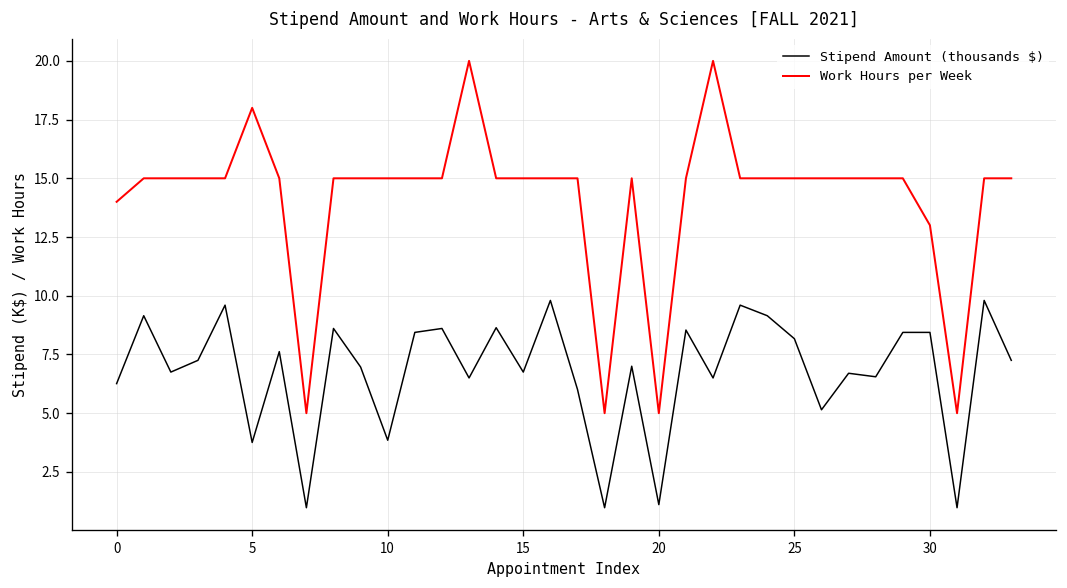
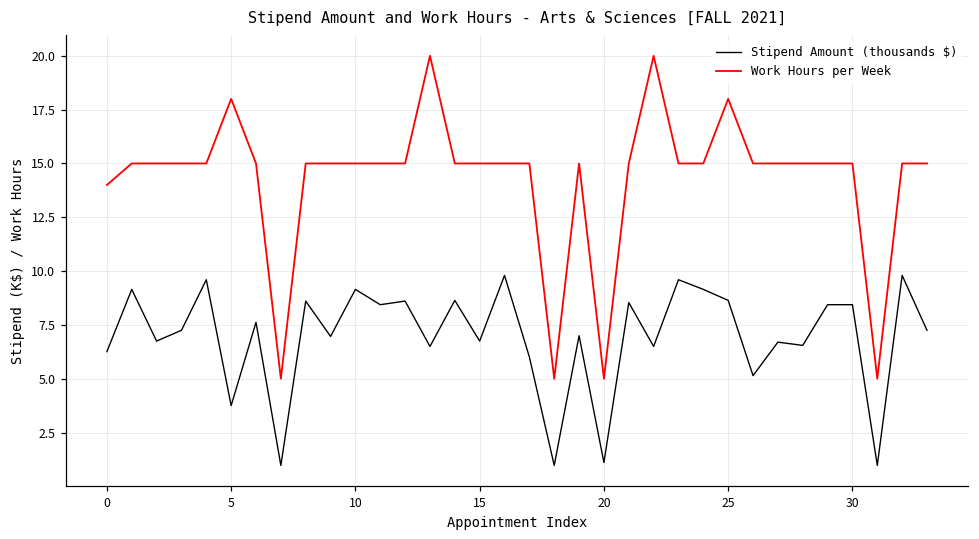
  {
    "Stipend Amount (thousands $)": {
      "0": 6.3,
      "5": 3.8,
-     "10": 3.8,
+     "10": 9.2,
      "15": 6.8,
      "20": 1.1,
-     "25": 8.2,
+     "25": 8.6,
      "30": 8.4
    },
    "Work Hours per Week": {
      "0": 14,
      "5": 18,
      "10": 15,
      "15": 15,
      "20": 5,
-     "25": 15,
-     "30": 13
+     "25": 18,
+     "30": 15
    }
  }
